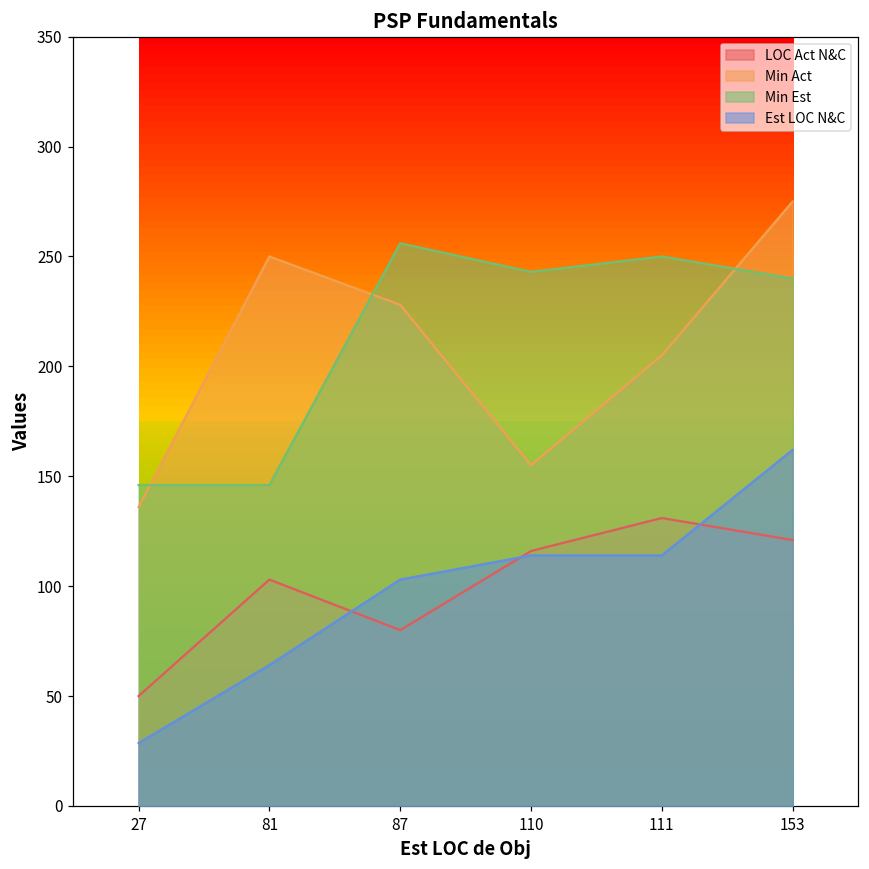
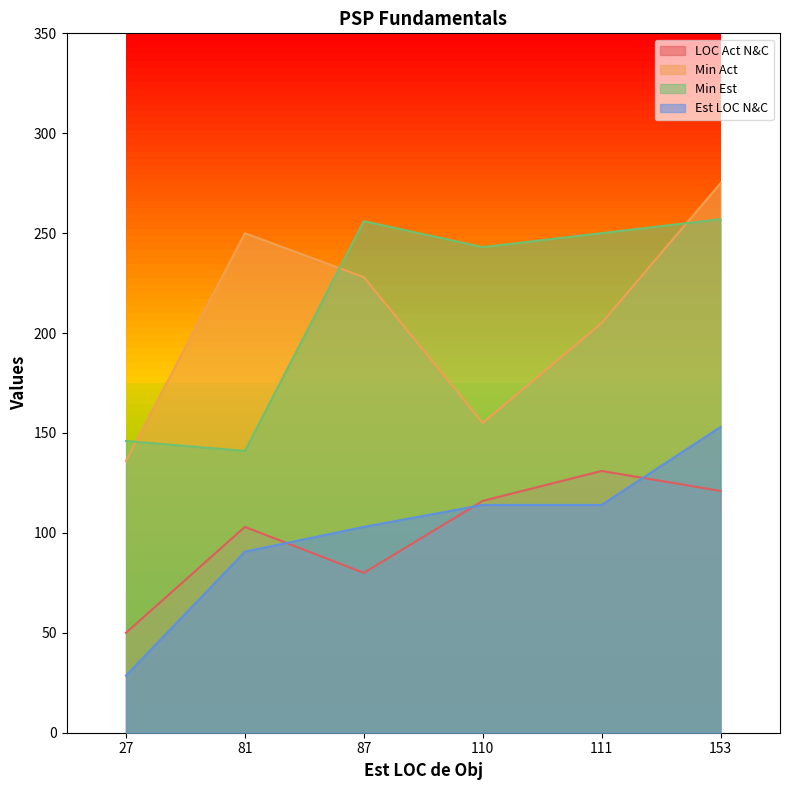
  {
    "Min Est": {
      "27": 146,
-     "81": 146,
+     "81": 141,
      "87": 256,
      "110": 243,
      "111": 250,
-     "153": 240
+     "153": 257
    },
    "Est LOC N&C": {
      "27": 29,
-     "81": 64,
+     "81": 91,
      "87": 103,
      "110": 114,
      "111": 114,
-     "153": 162
+     "153": 153
    }
  }
